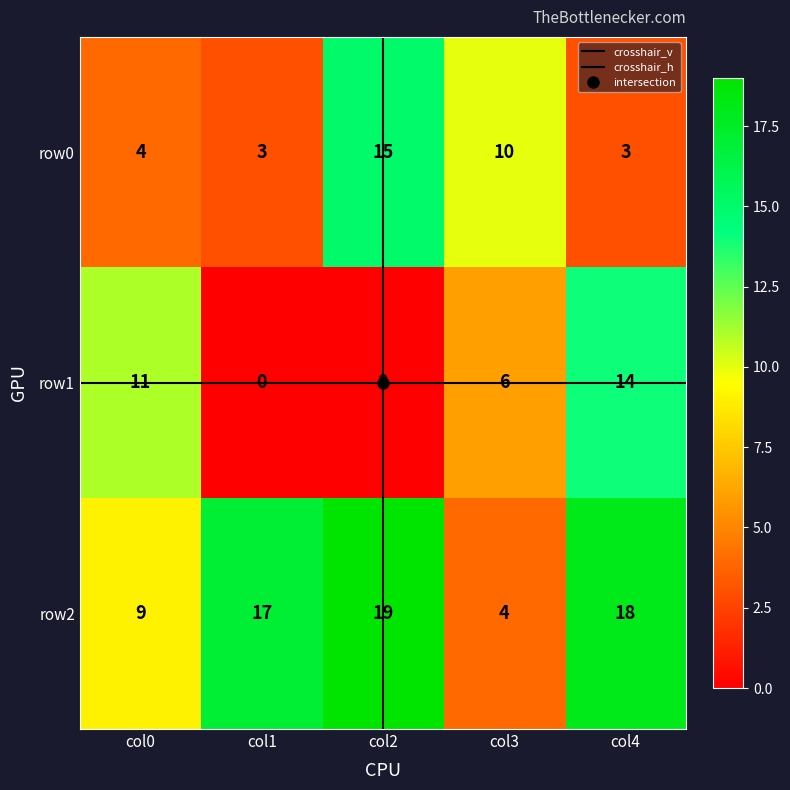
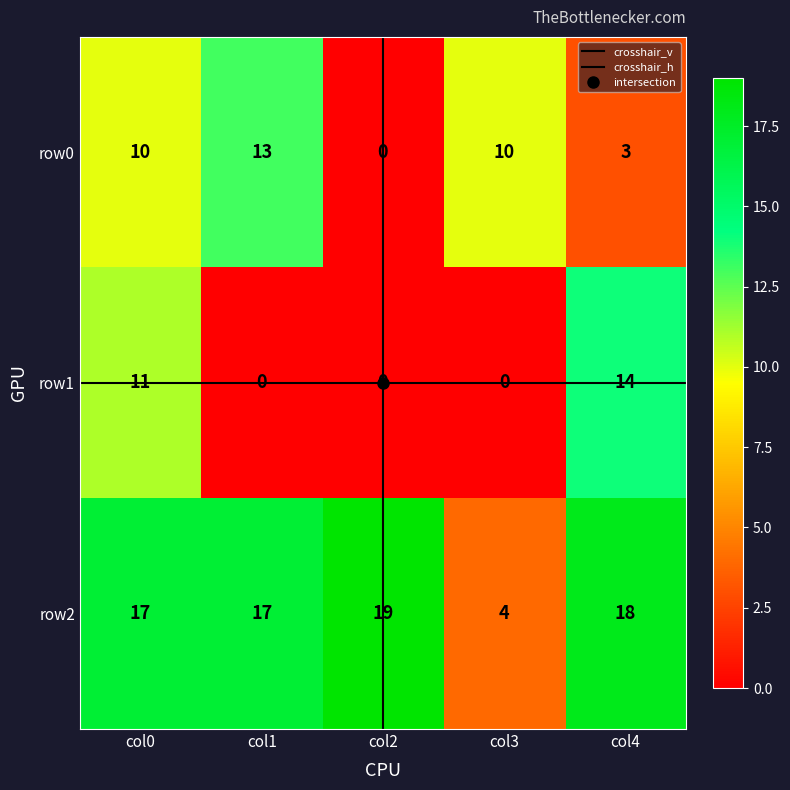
  {
    "row0": {
-     "col0": 4,
-     "col1": 3,
-     "col2": 15,
+     "col0": 10,
+     "col1": 13,
+     "col2": 0,
      "col3": 10,
      "col4": 3
    },
    "row1": {
      "col0": 11,
      "col1": 0,
-     "col3": 6,
+     "col3": 0,
      "col4": 14
    },
    "row2": {
-     "col0": 9,
+     "col0": 17,
      "col1": 17,
      "col2": 19,
      "col3": 4,
      "col4": 18
    }
  }
